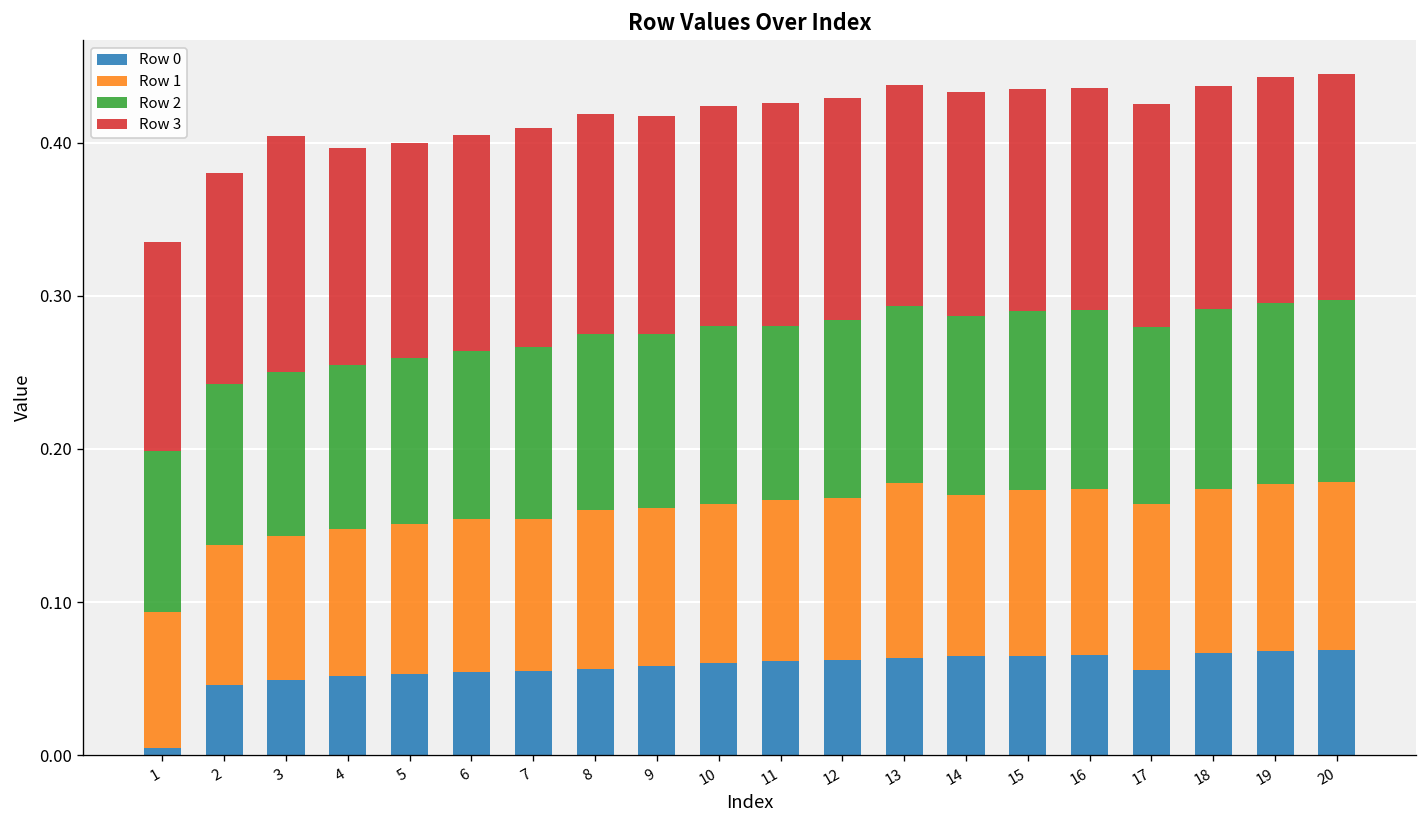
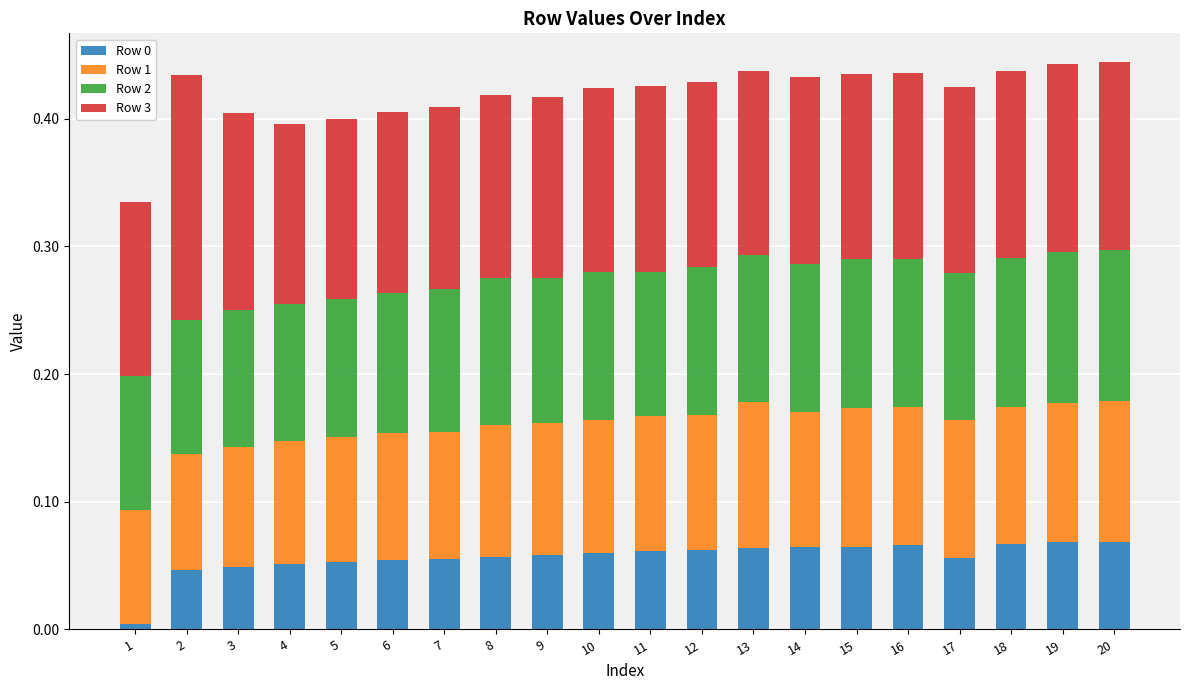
  {
    "Row 0": {
      "1": 0.005,
      "2": 0.046,
      "3": 0.049,
      "4": 0.052,
      "5": 0.053,
      "6": 0.054,
      "7": 0.055,
      "8": 0.057,
      "9": 0.059,
      "10": 0.060,
      "11": 0.061,
      "12": 0.062,
      "13": 0.064,
      "14": 0.065,
      "15": 0.065,
      "16": 0.066,
      "17": 0.056,
      "18": 0.067,
      "19": 0.068,
      "20": 0.069
    },
    "Row 1": {
      "1": 0.089,
      "2": 0.091,
      "3": 0.094,
      "4": 0.096,
      "5": 0.098,
      "6": 0.100,
      "7": 0.099,
      "8": 0.104,
      "9": 0.103,
      "10": 0.104,
      "11": 0.106,
      "12": 0.106,
      "13": 0.114,
      "14": 0.106,
      "15": 0.109,
      "16": 0.108,
      "17": 0.108,
      "18": 0.107,
      "19": 0.109,
      "20": 0.110
    },
    "Row 2": {
      "1": 0.105,
      "2": 0.105,
      "3": 0.107,
      "4": 0.107,
      "5": 0.108,
      "6": 0.110,
      "7": 0.112,
      "8": 0.115,
      "9": 0.114,
      "10": 0.116,
      "11": 0.113,
      "12": 0.116,
      "13": 0.116,
      "14": 0.116,
      "15": 0.117,
      "16": 0.116,
      "17": 0.116,
      "18": 0.117,
      "19": 0.118,
      "20": 0.119
    },
    "Row 3": {
      "1": 0.137,
-     "2": 0.138,
+     "2": 0.192,
      "3": 0.154,
      "4": 0.141,
      "5": 0.141,
      "6": 0.141,
      "7": 0.142,
      "8": 0.143,
      "9": 0.142,
      "10": 0.144,
      "11": 0.146,
      "12": 0.145,
      "13": 0.144,
      "14": 0.146,
      "15": 0.145,
      "16": 0.145,
      "17": 0.146,
      "18": 0.146,
      "19": 0.147,
      "20": 0.147
    }
  }
